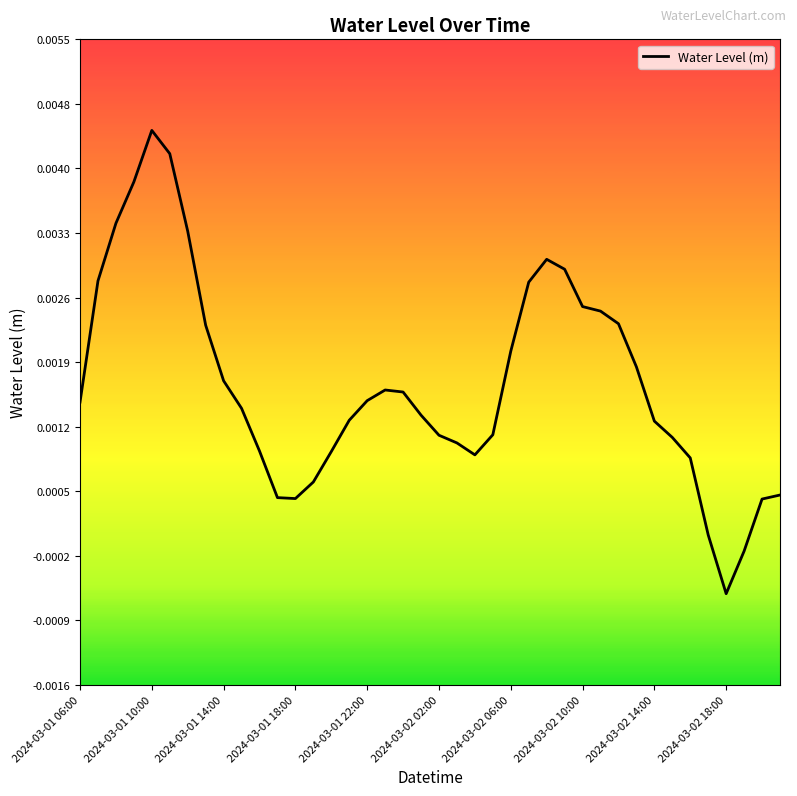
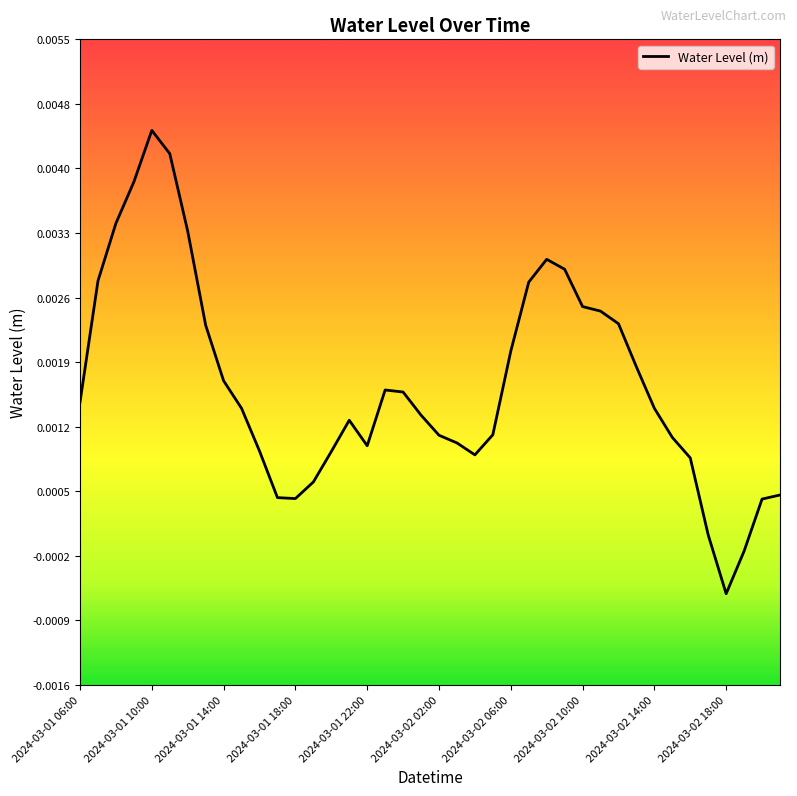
  {
    "2024-03-01 06:00": 0.0015,
    "2024-03-01 10:00": 0.0045,
    "2024-03-01 14:00": 0.0017,
    "2024-03-01 18:00": 0.0004,
-   "2024-03-01 22:00": 0.0015,
+   "2024-03-01 22:00": 0.0010,
    "2024-03-02 02:00": 0.0011,
    "2024-03-02 06:00": 0.0020,
    "2024-03-02 10:00": 0.0025,
-   "2024-03-02 14:00": 0.0013,
+   "2024-03-02 14:00": 0.0014,
    "2024-03-02 18:00": -0.0006
  }
